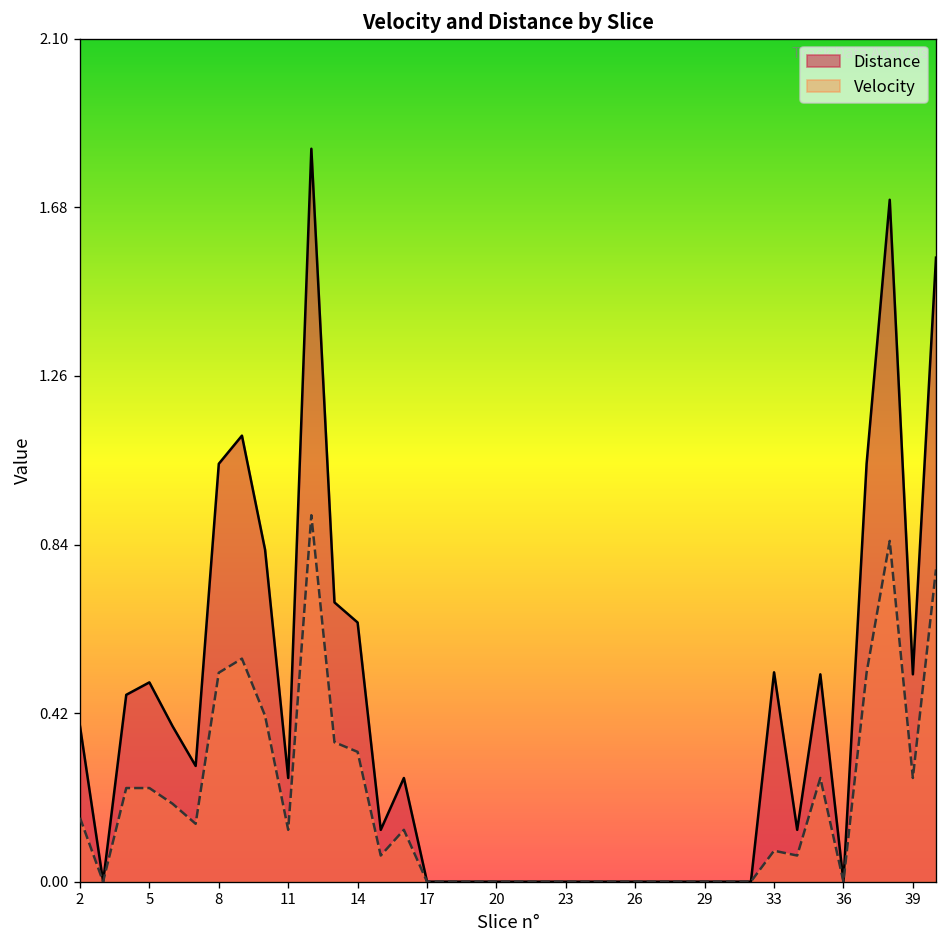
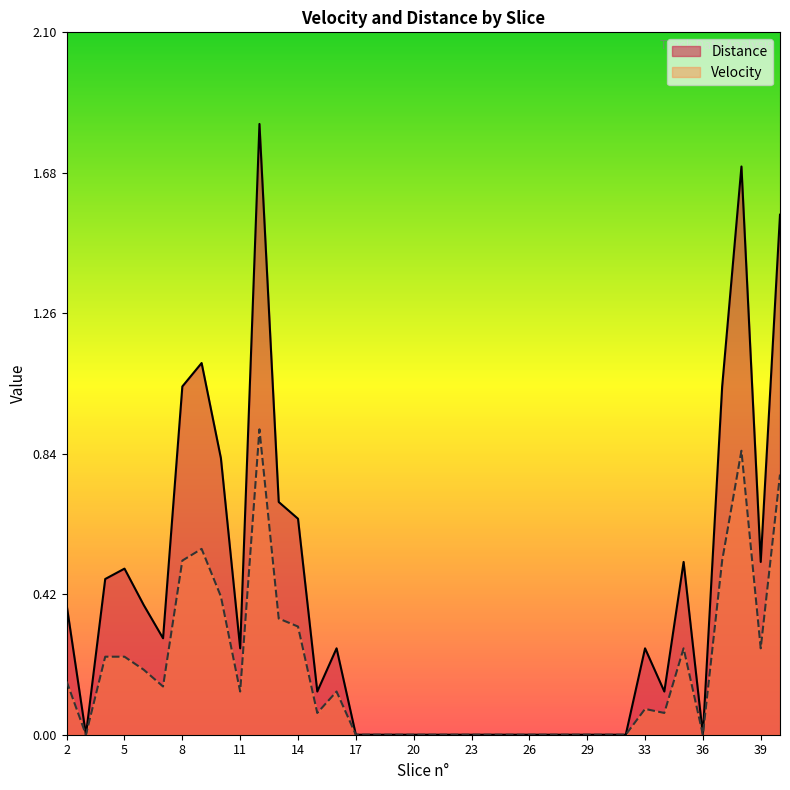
  {
    "Distance": {
      "2": 0.39,
      "5": 0.50,
      "8": 1.04,
      "11": 0.26,
      "14": 0.65,
-     "33": 0.52,
+     "33": 0.26,
      "39": 0.52
    },
    "Velocity": {
      "2": 0.16,
      "5": 0.23,
      "8": 0.52,
      "11": 0.13,
      "14": 0.32,
      "33": 0.08,
      "39": 0.26
    }
  }
